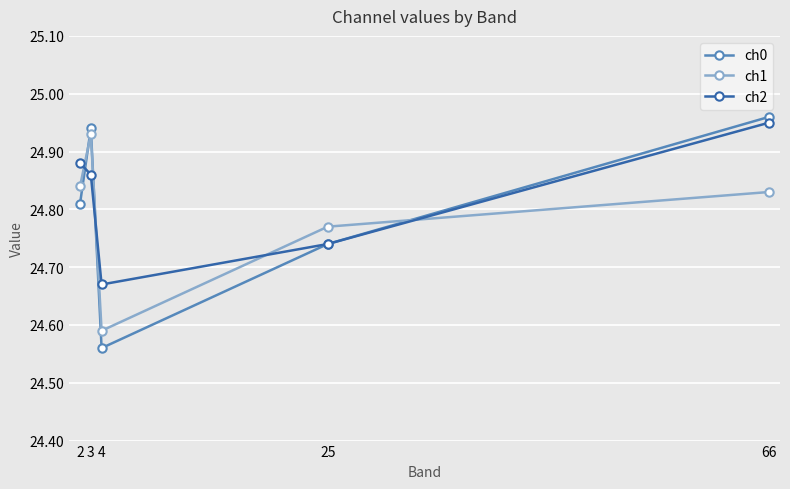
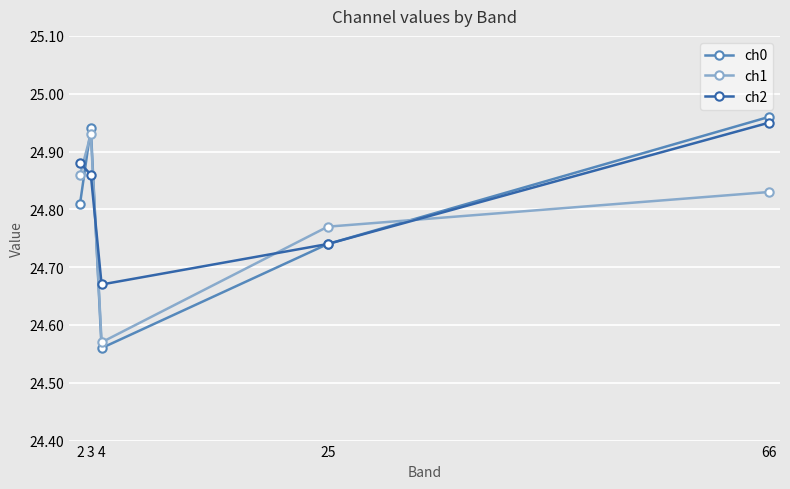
  {
    "ch1": {
-     "2": 24.84,
+     "2": 24.86,
      "3": 24.93,
-     "4": 24.59,
+     "4": 24.57,
      "25": 24.77,
      "66": 24.83
    }
  }
